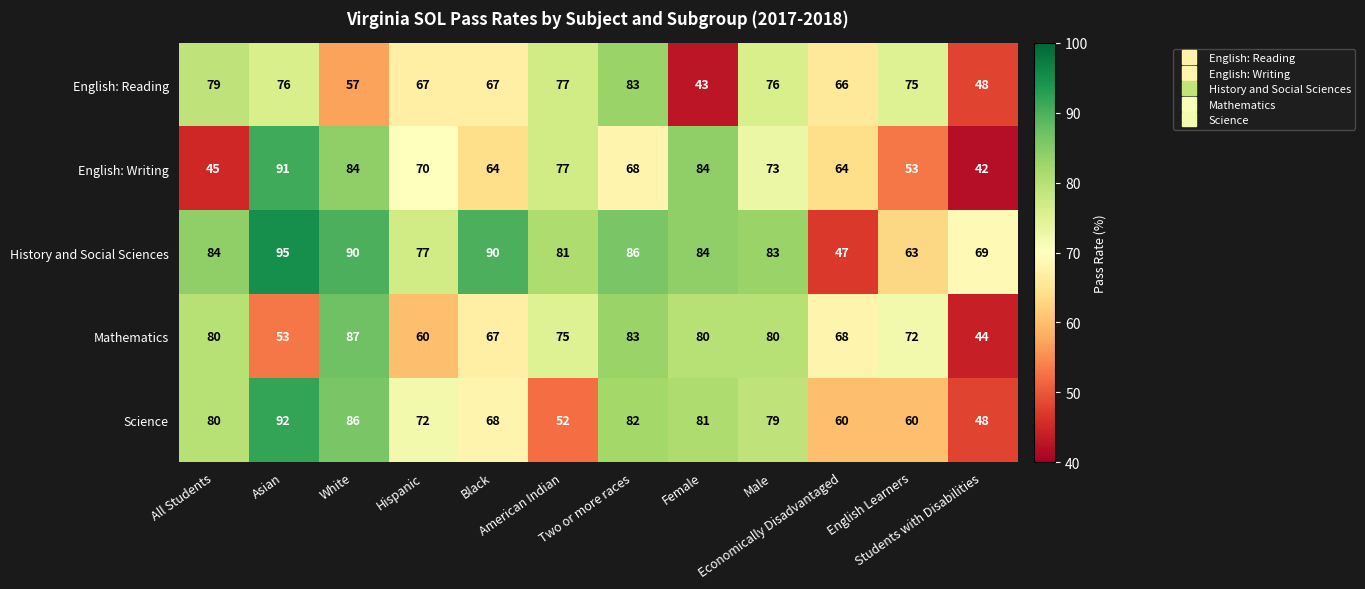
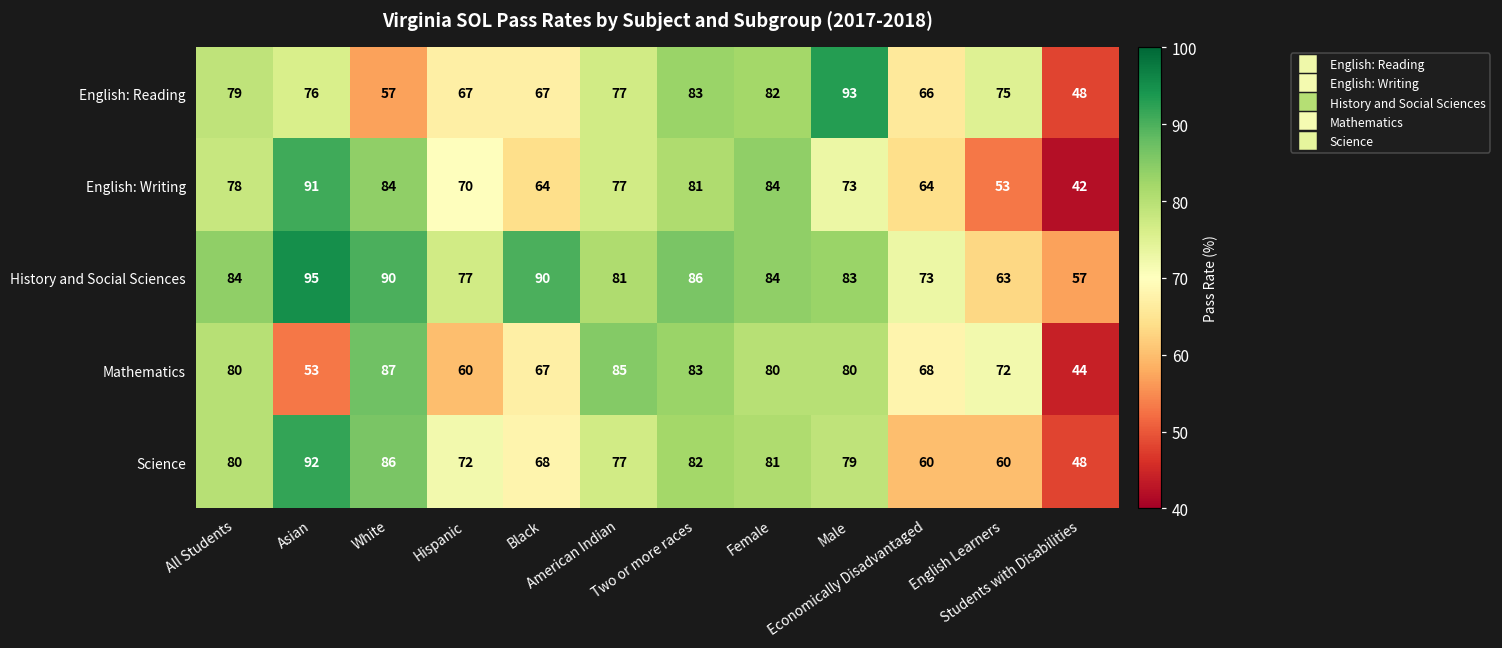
  {
    "English: Reading": {
      "All Students": 79,
      "Asian": 76,
      "White": 57,
      "Hispanic": 67,
      "Black": 67,
      "American Indian": 77,
      "Two or more races": 83,
-     "Female": 43,
-     "Male": 76,
+     "Female": 82,
+     "Male": 93,
      "Economically Disadvantaged": 66,
      "English Learners": 75,
      "Students with Disabilities": 48
    },
    "English: Writing": {
-     "All Students": 45,
+     "All Students": 78,
      "Asian": 91,
      "White": 84,
      "Hispanic": 70,
      "Black": 64,
      "American Indian": 77,
-     "Two or more races": 68,
+     "Two or more races": 81,
      "Female": 84,
      "Male": 73,
      "Economically Disadvantaged": 64,
      "English Learners": 53,
      "Students with Disabilities": 42
    },
    "History and Social Sciences": {
      "All Students": 84,
      "Asian": 95,
      "White": 90,
      "Hispanic": 77,
      "Black": 90,
      "American Indian": 81,
      "Two or more races": 86,
      "Female": 84,
      "Male": 83,
-     "Economically Disadvantaged": 47,
+     "Economically Disadvantaged": 73,
      "English Learners": 63,
-     "Students with Disabilities": 69
+     "Students with Disabilities": 57
    },
    "Mathematics": {
      "All Students": 80,
      "Asian": 53,
      "White": 87,
      "Hispanic": 60,
      "Black": 67,
-     "American Indian": 75,
+     "American Indian": 85,
      "Two or more races": 83,
      "Female": 80,
      "Male": 80,
      "Economically Disadvantaged": 68,
      "English Learners": 72,
      "Students with Disabilities": 44
    },
    "Science": {
      "All Students": 80,
      "Asian": 92,
      "White": 86,
      "Hispanic": 72,
      "Black": 68,
-     "American Indian": 52,
+     "American Indian": 77,
      "Two or more races": 82,
      "Female": 81,
      "Male": 79,
      "Economically Disadvantaged": 60,
      "English Learners": 60,
      "Students with Disabilities": 48
    }
  }
